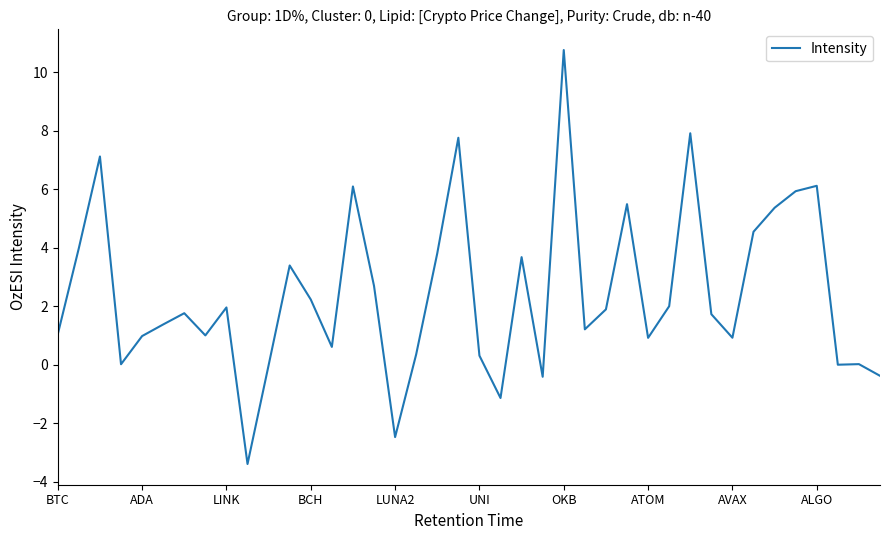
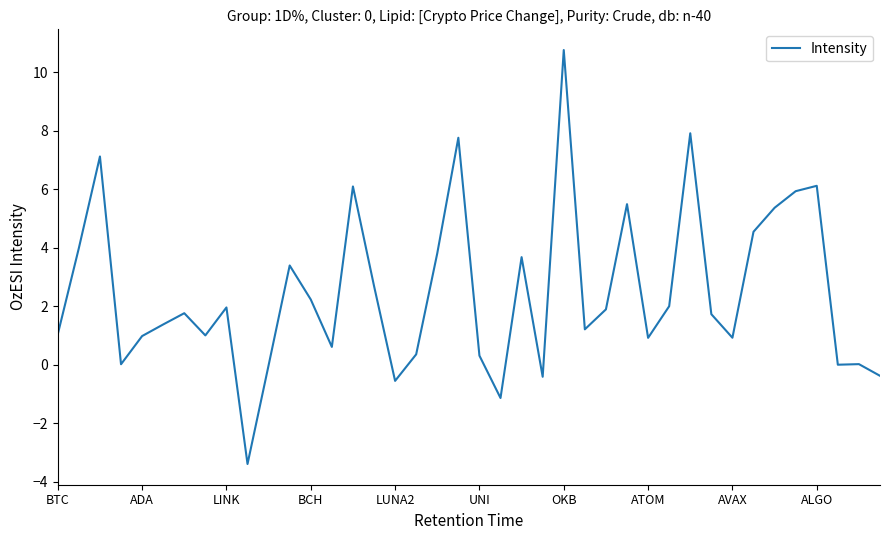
  {
    "BTC": 1.0,
    "ADA": 1.0,
    "LINK": 2.0,
    "BCH": 2.2,
-   "LUNA2": -2.5,
+   "LUNA2": -0.5,
    "UNI": 0.3,
    "OKB": 10.8,
    "ATOM": 0.9,
    "AVAX": 0.9,
    "ALGO": 6.1
  }
